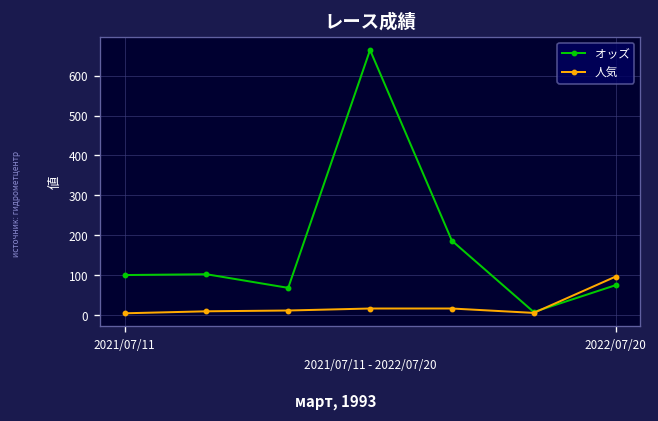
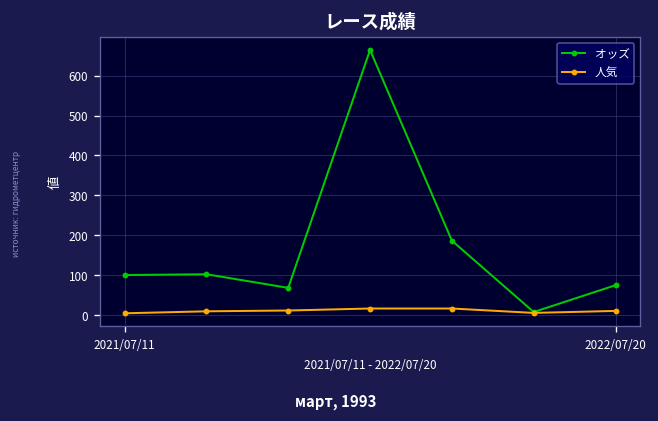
  {
    "オッズ": {
      "2021/07/11": 100,
      "2022/07/20": 70
    },
    "人気": {
      "2021/07/11": 0,
-     "2022/07/20": 100
+     "2022/07/20": 10
    }
  }
